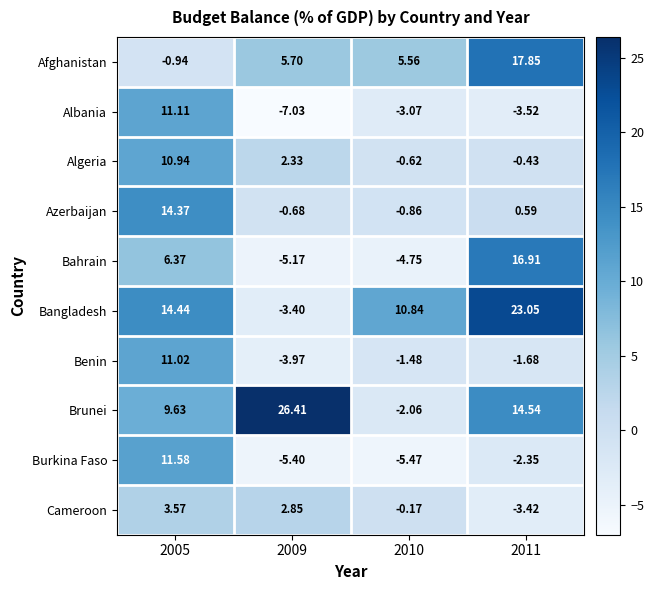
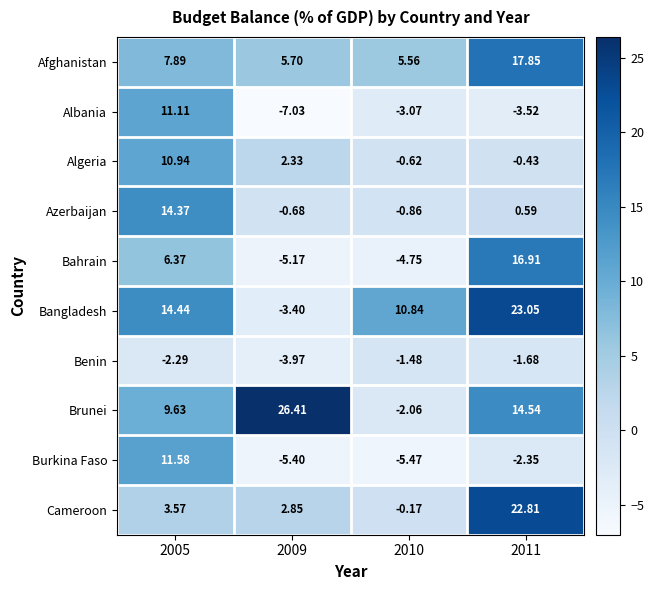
  {
    "Afghanistan": {
-     "2005": -0.94,
+     "2005": 7.89,
      "2009": 5.70,
      "2010": 5.56,
      "2011": 17.85
    },
    "Albania": {
      "2005": 11.11,
      "2009": -7.03,
      "2010": -3.07,
      "2011": -3.52
    },
    "Algeria": {
      "2005": 10.94,
      "2009": 2.33,
      "2010": -0.62,
      "2011": -0.43
    },
    "Azerbaijan": {
      "2005": 14.37,
      "2009": -0.68,
      "2010": -0.86,
      "2011": 0.59
    },
    "Bahrain": {
      "2005": 6.37,
      "2009": -5.17,
      "2010": -4.75,
      "2011": 16.91
    },
    "Bangladesh": {
      "2005": 14.44,
      "2009": -3.40,
      "2010": 10.84,
      "2011": 23.05
    },
    "Benin": {
-     "2005": 11.02,
+     "2005": -2.29,
      "2009": -3.97,
      "2010": -1.48,
      "2011": -1.68
    },
    "Brunei": {
      "2005": 9.63,
      "2009": 26.41,
      "2010": -2.06,
      "2011": 14.54
    },
    "Burkina Faso": {
      "2005": 11.58,
      "2009": -5.40,
      "2010": -5.47,
      "2011": -2.35
    },
    "Cameroon": {
      "2005": 3.57,
      "2009": 2.85,
      "2010": -0.17,
-     "2011": -3.42
+     "2011": 22.81
    }
  }
